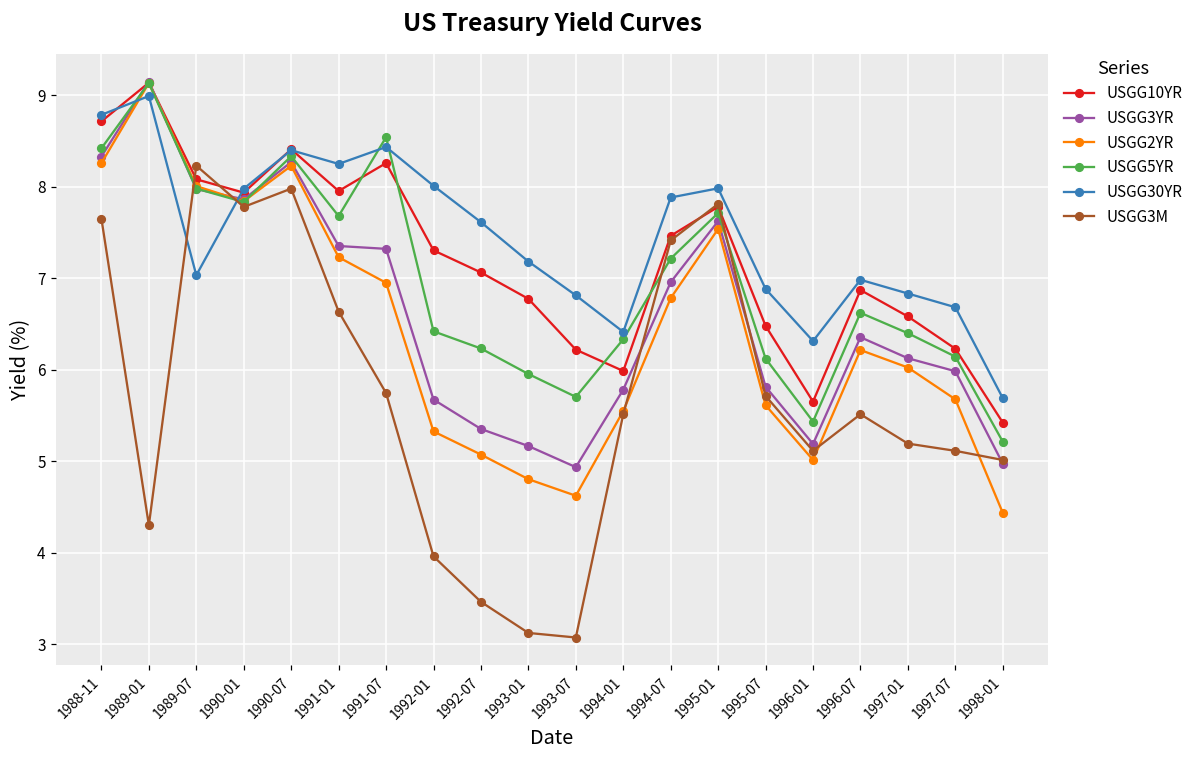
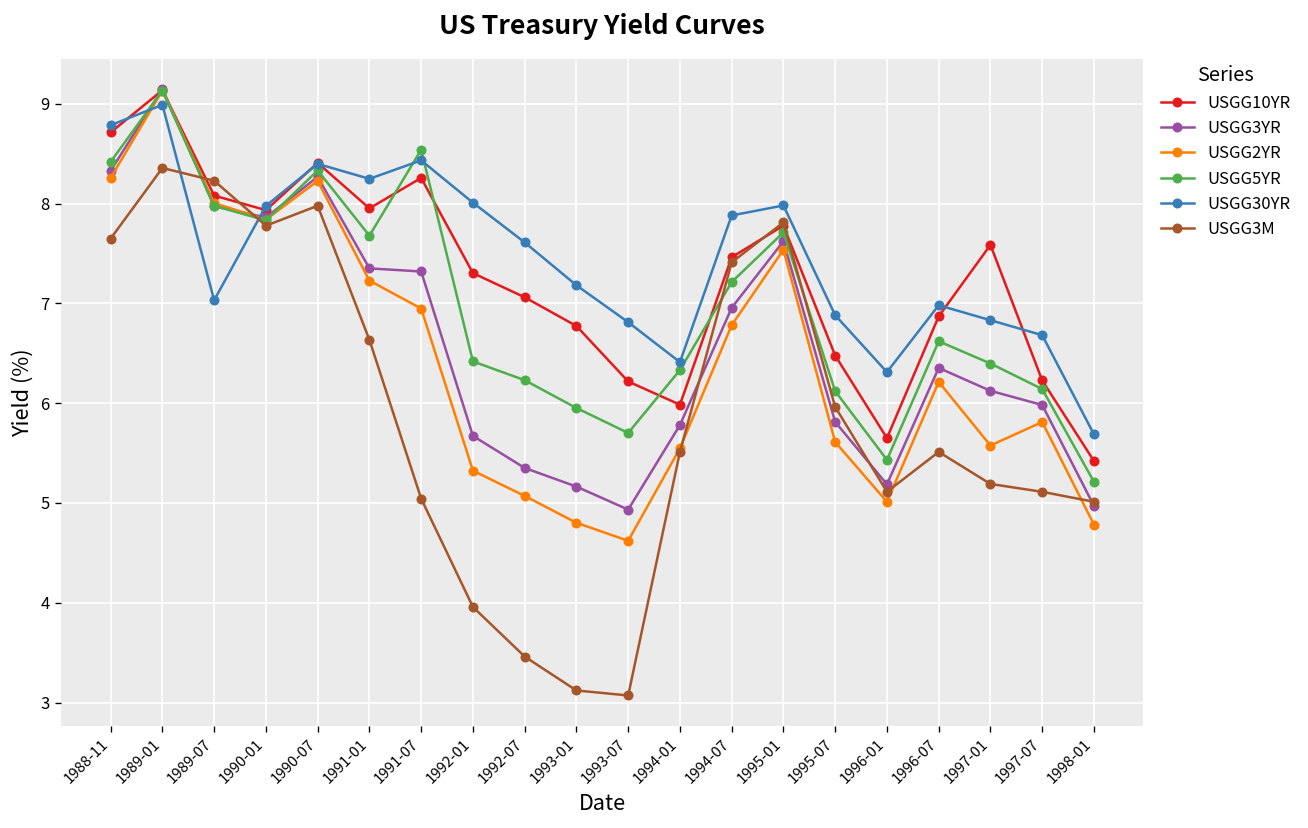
  {
    "USGG10YR": {
      "1988-11": 8.7,
      "1989-07": 8.1,
      "1990-01": 7.9,
      "1991-01": 8.0,
      "1991-07": 8.3,
      "1992-01": 7.3,
      "1992-07": 7.1,
      "1993-01": 6.8,
      "1993-07": 6.2,
      "1994-01": 6.0,
      "1994-07": 7.5,
      "1995-01": 7.8,
      "1995-07": 6.5,
      "1996-01": 5.7,
      "1996-07": 6.9,
-     "1997-01": 6.6,
+     "1997-01": 7.6,
      "1997-07": 6.2,
      "1998-01": 5.4
    },
    "USGG3YR": {
      "1988-11": 8.3,
      "1990-07": 8.3,
      "1991-01": 7.4,
      "1991-07": 7.3,
      "1992-01": 5.7,
      "1992-07": 5.4,
      "1993-01": 5.2,
      "1993-07": 4.9,
      "1994-01": 5.8,
      "1994-07": 7.0,
      "1995-01": 7.6,
      "1995-07": 5.8,
      "1996-01": 5.2,
      "1996-07": 6.4,
      "1997-01": 6.1,
      "1997-07": 6.0,
      "1998-01": 5.0
    },
    "USGG2YR": {
      "1988-11": 8.3,
      "1990-07": 8.2,
      "1991-01": 7.2,
      "1991-07": 6.9,
      "1992-01": 5.3,
      "1992-07": 5.1,
      "1993-01": 4.8,
      "1993-07": 4.6,
      "1994-01": 5.5,
      "1994-07": 6.8,
      "1995-01": 7.5,
      "1995-07": 5.6,
      "1996-01": 5.0,
      "1996-07": 6.2,
-     "1997-01": 6.0,
-     "1997-07": 5.7,
-     "1998-01": 4.4
+     "1997-01": 5.6,
+     "1997-07": 5.8,
+     "1998-01": 4.8
    },
    "USGG5YR": {
      "1988-11": 8.4,
      "1990-07": 8.3,
      "1991-01": 7.7,
      "1991-07": 8.5,
      "1992-01": 6.4,
      "1992-07": 6.2,
      "1993-01": 6.0,
      "1993-07": 5.7,
      "1994-01": 6.3,
      "1994-07": 7.2,
      "1995-01": 7.7,
      "1995-07": 6.1,
      "1996-01": 5.4,
      "1996-07": 6.6,
      "1997-01": 6.4,
      "1997-07": 6.1,
      "1998-01": 5.2
    },
    "USGG30YR": {
      "1988-11": 8.8,
      "1989-01": 9.0,
      "1989-07": 7.0,
      "1990-01": 8.0,
      "1991-01": 8.2,
      "1991-07": 8.4,
      "1992-01": 8.0,
      "1992-07": 7.6,
      "1993-01": 7.2,
      "1993-07": 6.8,
      "1994-01": 6.4,
      "1994-07": 7.9,
      "1995-01": 8.0,
      "1995-07": 6.9,
      "1996-01": 6.3,
      "1996-07": 7.0,
      "1997-01": 6.8,
      "1997-07": 6.7,
      "1998-01": 5.7
    },
    "USGG3M": {
      "1988-11": 7.7,
-     "1989-01": 4.3,
+     "1989-01": 8.4,
      "1989-07": 8.2,
      "1990-01": 7.8,
      "1990-07": 8.0,
      "1991-01": 6.6,
-     "1991-07": 5.7,
+     "1991-07": 5.0,
      "1992-01": 4.0,
      "1992-07": 3.5,
      "1993-01": 3.1,
      "1993-07": 3.1,
      "1994-01": 5.5,
      "1994-07": 7.4,
      "1995-01": 7.8,
-     "1995-07": 5.7,
+     "1995-07": 6.0,
      "1996-01": 5.1,
      "1996-07": 5.5,
      "1997-01": 5.2,
      "1997-07": 5.1,
      "1998-01": 5.0
    }
  }
